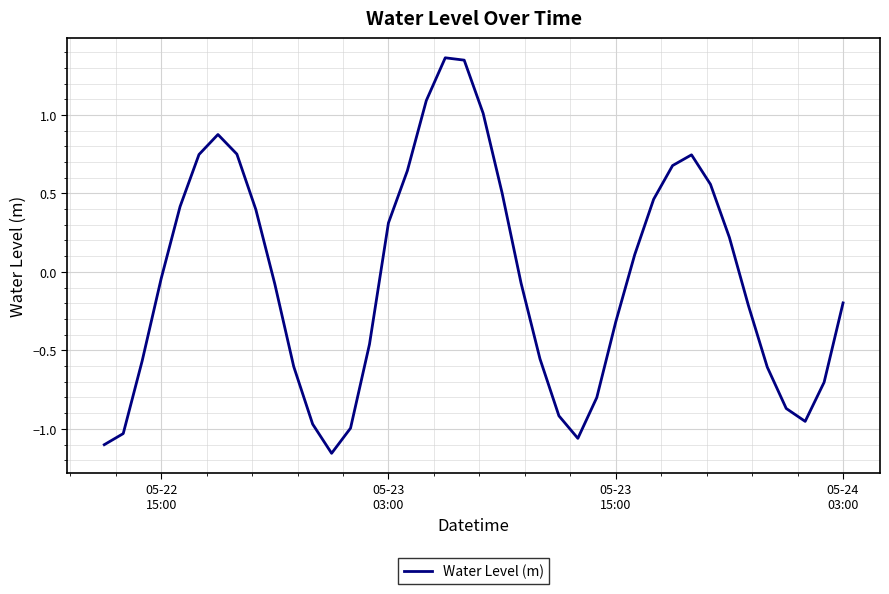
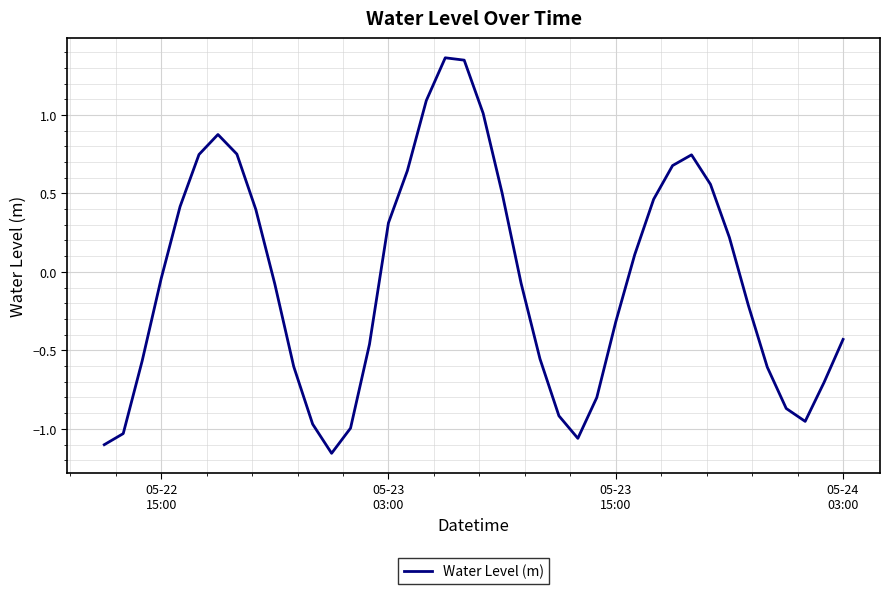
  {
    "05-22 15:00": -0.04,
    "05-23 03:00": 0.31,
    "05-23 15:00": -0.32,
-   "05-24 03:00": -0.20
+   "05-24 03:00": -0.43
  }
